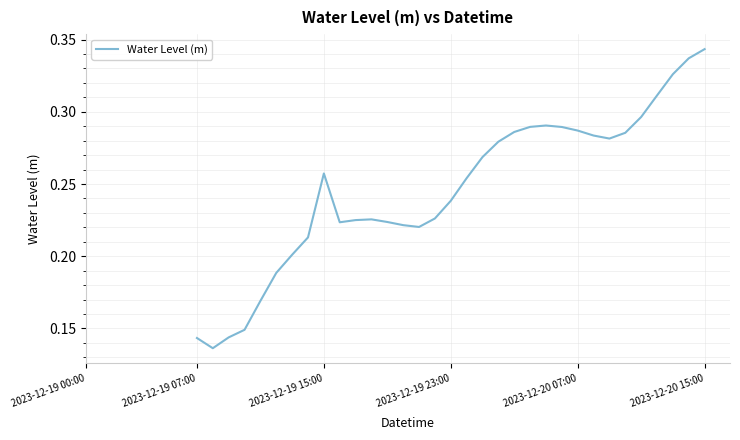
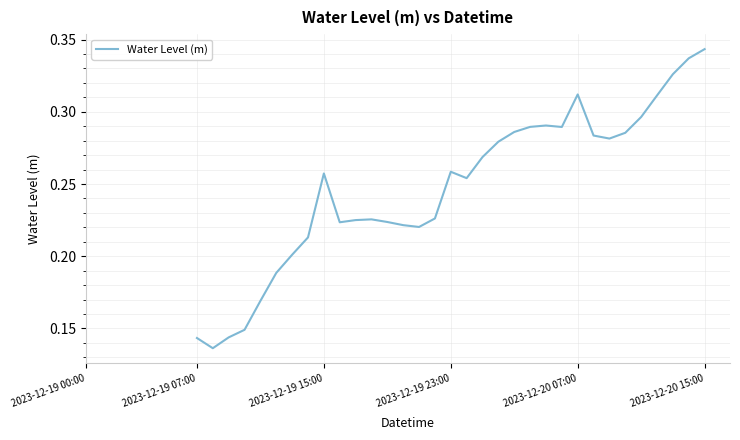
  {
    "2023-12-19 07:00": 0.143,
    "2023-12-19 15:00": 0.257,
-   "2023-12-19 23:00": 0.238,
-   "2023-12-20 07:00": 0.287,
+   "2023-12-19 23:00": 0.259,
+   "2023-12-20 07:00": 0.312,
    "2023-12-20 15:00": 0.343
  }
